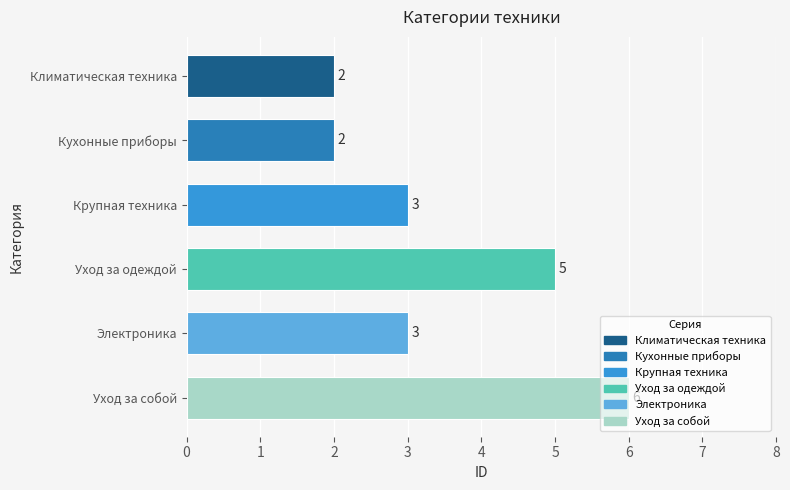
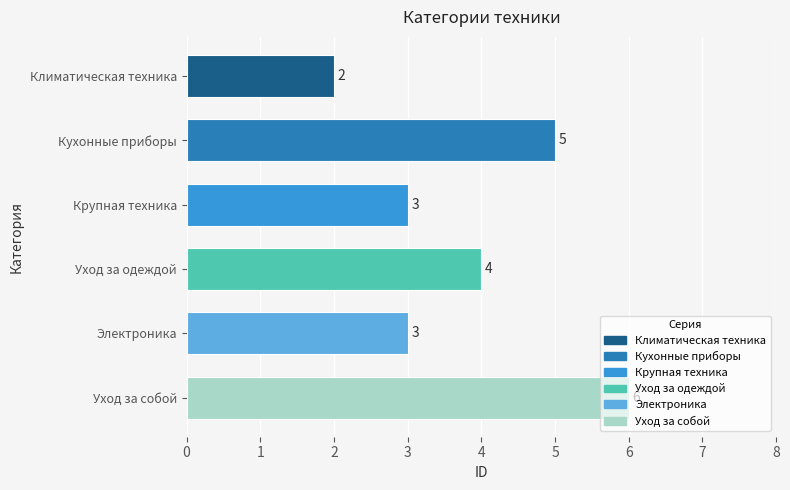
  {
    "Климатическая техника": 2,
-   "Кухонные приборы": 2,
+   "Кухонные приборы": 5,
    "Крупная техника": 3,
-   "Уход за одеждой": 5,
+   "Уход за одеждой": 4,
    "Электроника": 3
  }
